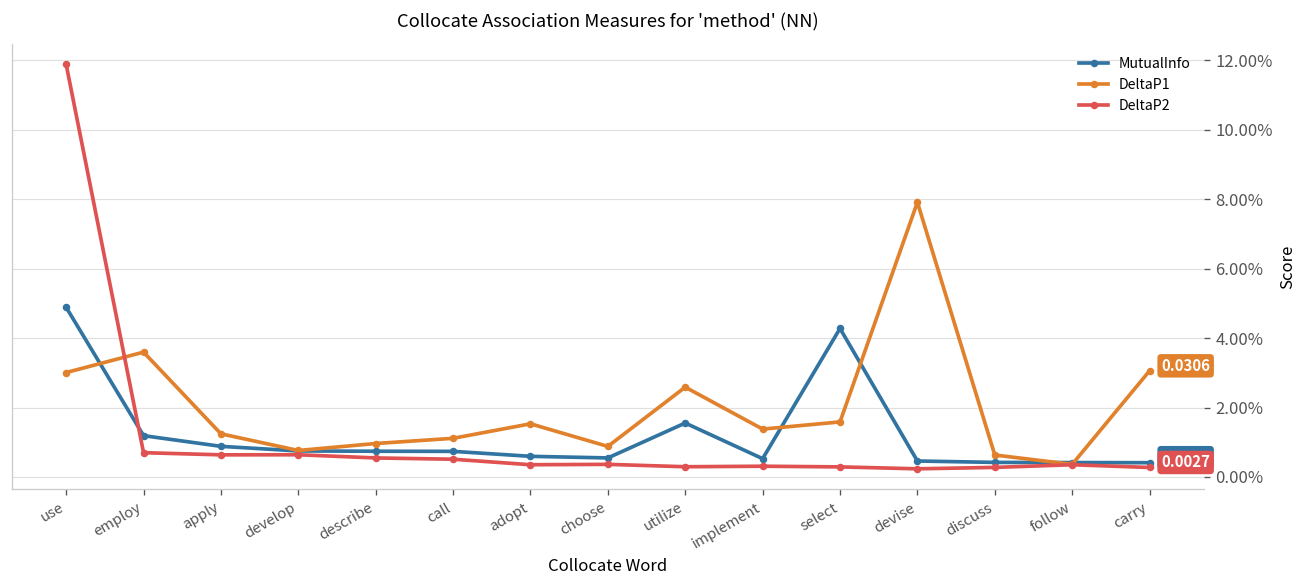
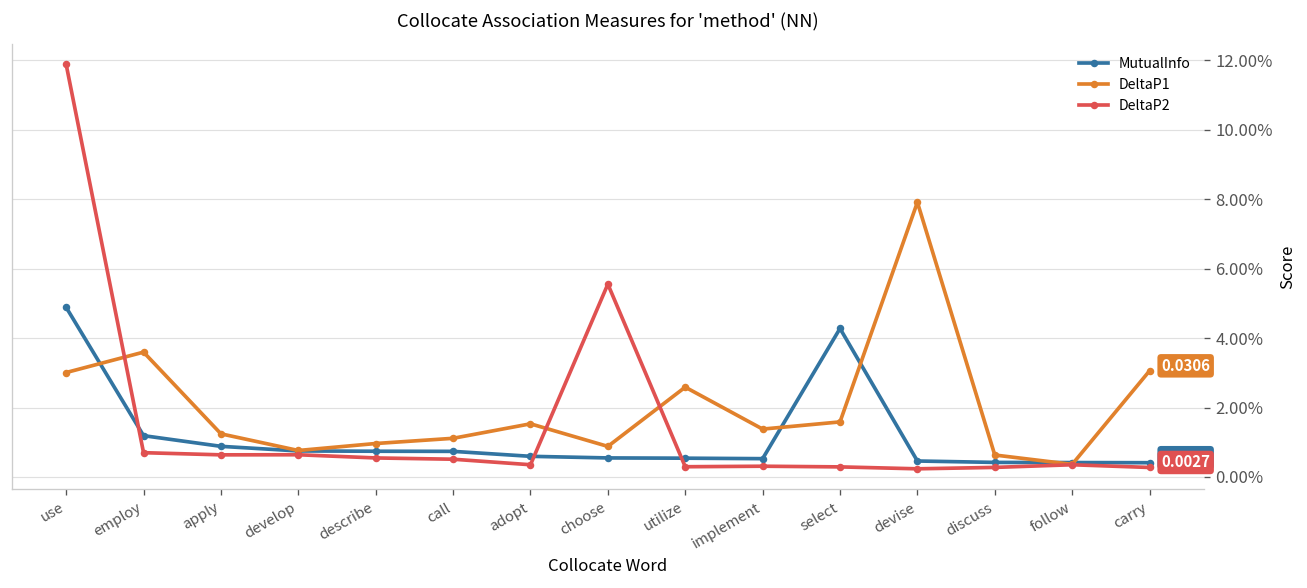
  {
    "MutualInfo": {
      "use": "4.9%",
      "employ": "1.2%",
      "apply": "0.9%",
      "describe": "0.7%",
      "call": "0.7%",
      "adopt": "0.6%",
      "choose": "0.5%",
-     "utilize": "1.6%",
+     "utilize": "0.5%",
      "implement": "0.5%",
      "select": "4.3%",
      "devise": "0.5%",
      "discuss": "0.4%"
    },
    "DeltaP1": {
      "use": "3.0%",
      "employ": "3.6%",
      "apply": "1.2%",
      "describe": "1.0%",
      "call": "1.1%",
      "adopt": "1.5%",
      "choose": "0.9%",
      "utilize": "2.6%",
      "implement": "1.4%",
      "select": "1.6%",
      "devise": "7.9%",
      "discuss": "0.6%"
    },
    "DeltaP2": {
      "use": "11.9%",
      "employ": "0.7%",
      "apply": "0.6%",
      "develop": "0.6%",
      "describe": "0.5%",
      "call": "0.5%",
      "adopt": "0.4%",
-     "choose": "0.4%",
+     "choose": "5.6%",
      "utilize": "0.3%",
      "implement": "0.3%",
      "select": "0.3%",
      "devise": "0.2%",
      "discuss": "0.3%"
    }
  }
